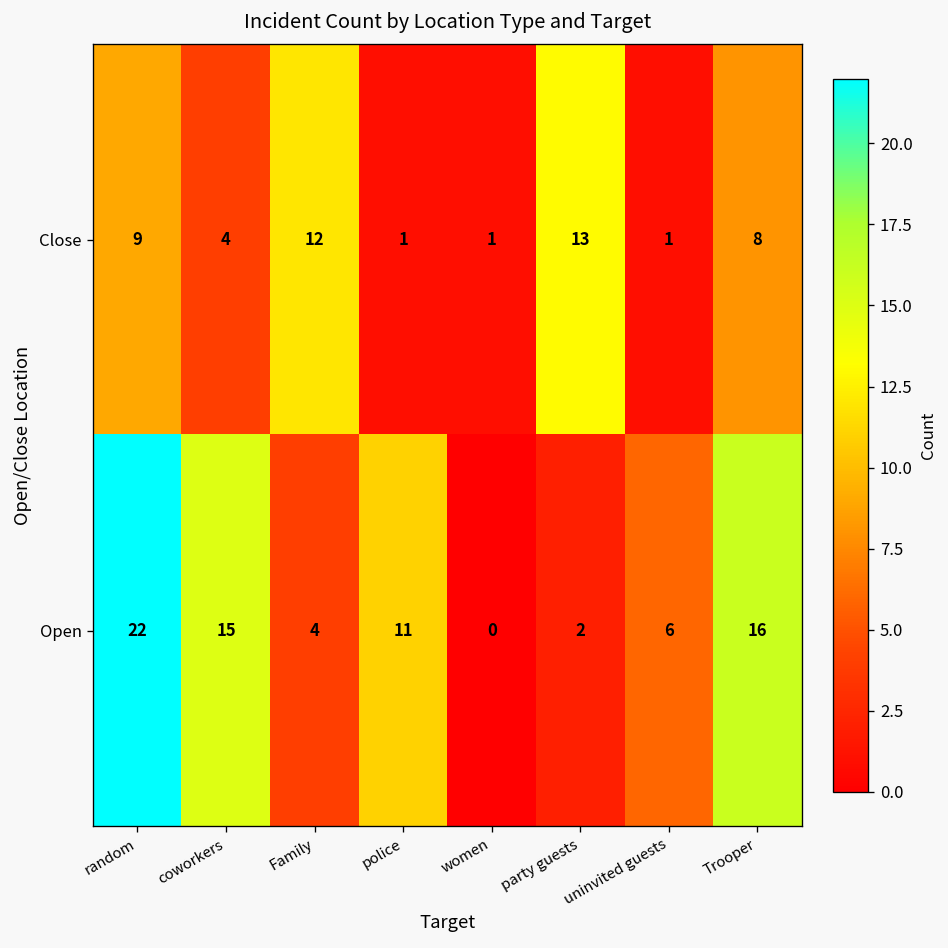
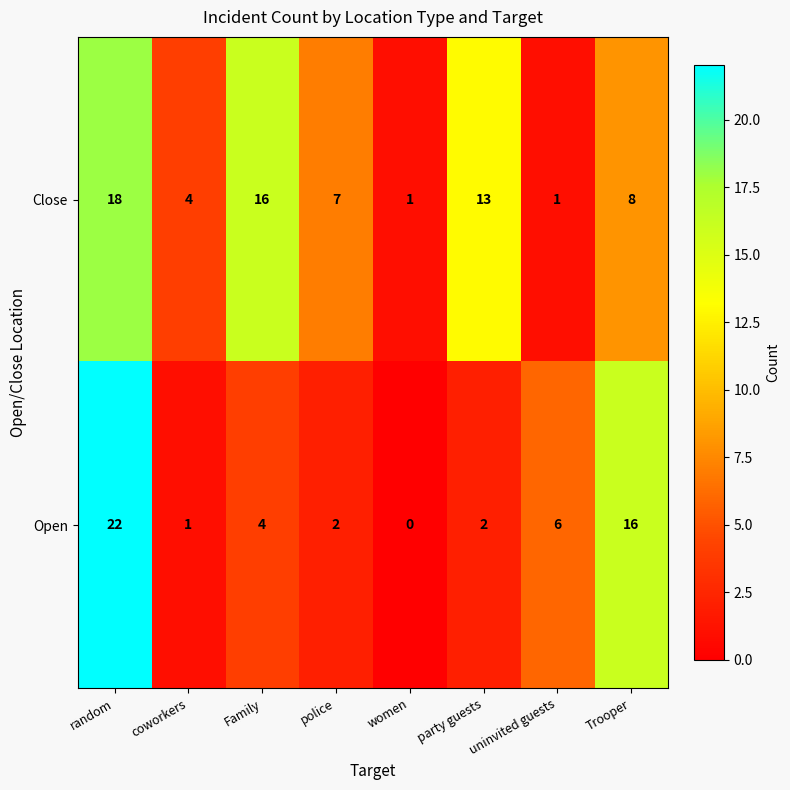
  {
    "Close": {
-     "random": 9,
+     "random": 18,
      "coworkers": 4,
-     "Family": 12,
-     "police": 1,
+     "Family": 16,
+     "police": 7,
      "women": 1,
      "party guests": 13,
      "uninvited guests": 1,
      "Trooper": 8
    },
    "Open": {
      "random": 22,
-     "coworkers": 15,
+     "coworkers": 1,
      "Family": 4,
-     "police": 11,
+     "police": 2,
      "women": 0,
      "party guests": 2,
      "uninvited guests": 6,
      "Trooper": 16
    }
  }
